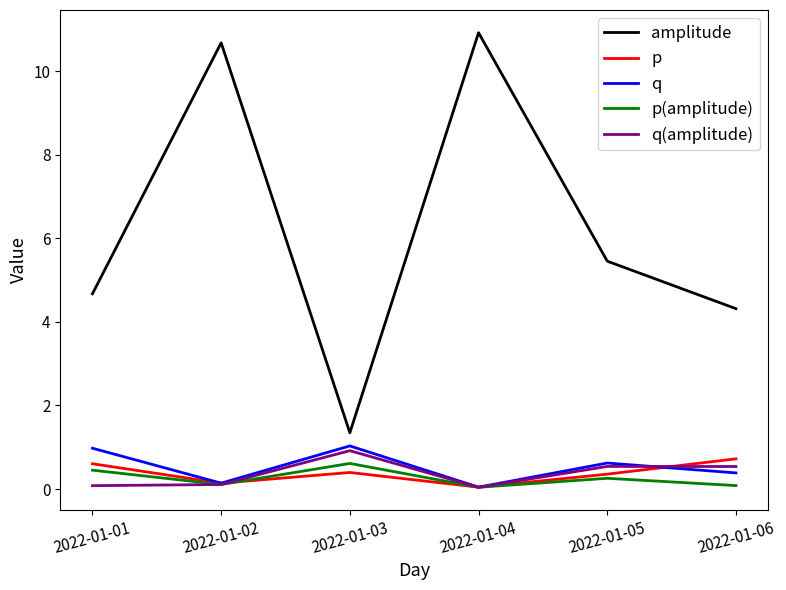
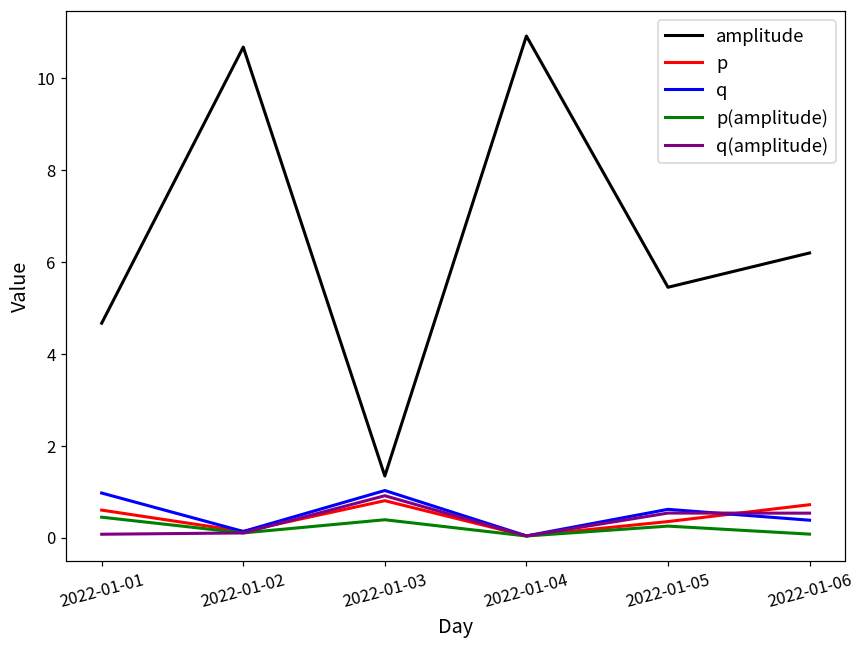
  {
    "amplitude": {
      "2022-01-01": 4.7,
      "2022-01-02": 10.7,
      "2022-01-03": 1.3,
      "2022-01-04": 10.9,
      "2022-01-05": 5.5,
-     "2022-01-06": 4.3
+     "2022-01-06": 6.2
    },
    "p": {
      "2022-01-01": 0.6,
-     "2022-01-03": 0.4,
+     "2022-01-03": 0.8,
      "2022-01-05": 0.4,
      "2022-01-06": 0.7
    },
    "q": {
      "2022-01-01": 1.0,
      "2022-01-03": 1.0,
      "2022-01-05": 0.6,
      "2022-01-06": 0.4
    },
    "p(amplitude)": {
      "2022-01-01": 0.5,
-     "2022-01-03": 0.6,
+     "2022-01-03": 0.4,
      "2022-01-05": 0.3,
      "2022-01-06": 0.1
    },
    "q(amplitude)": {
      "2022-01-01": 0.1,
      "2022-01-03": 0.9,
      "2022-01-05": 0.5,
      "2022-01-06": 0.5
    }
  }
